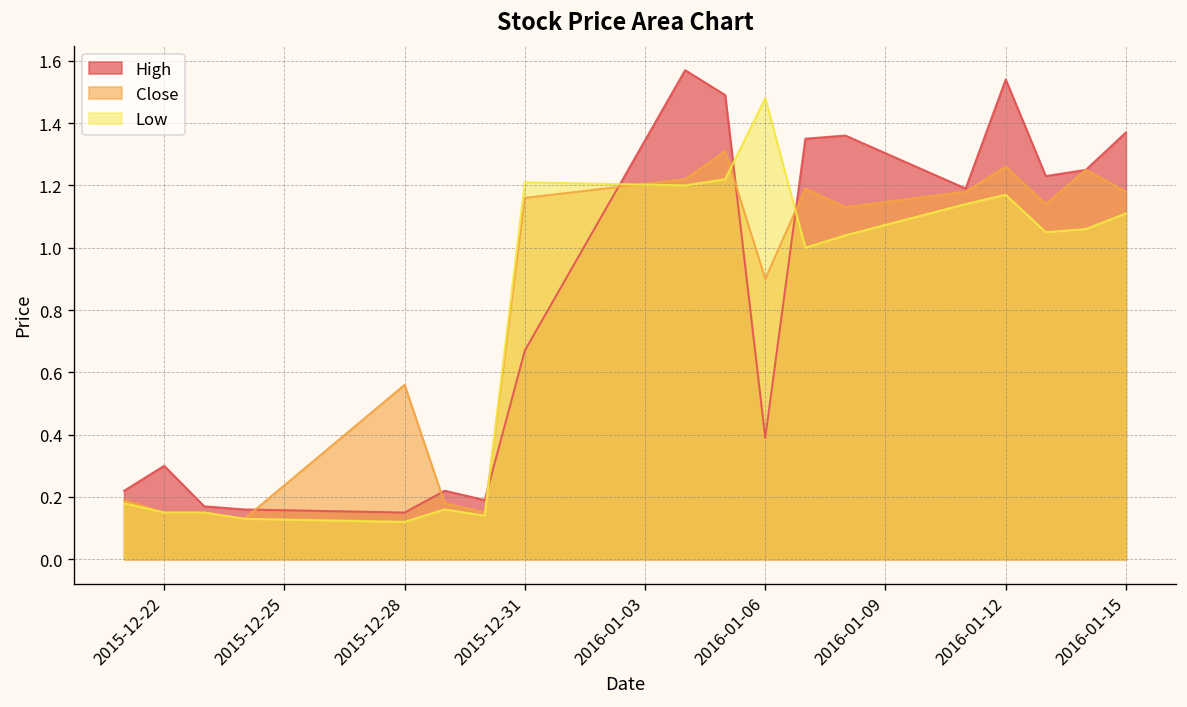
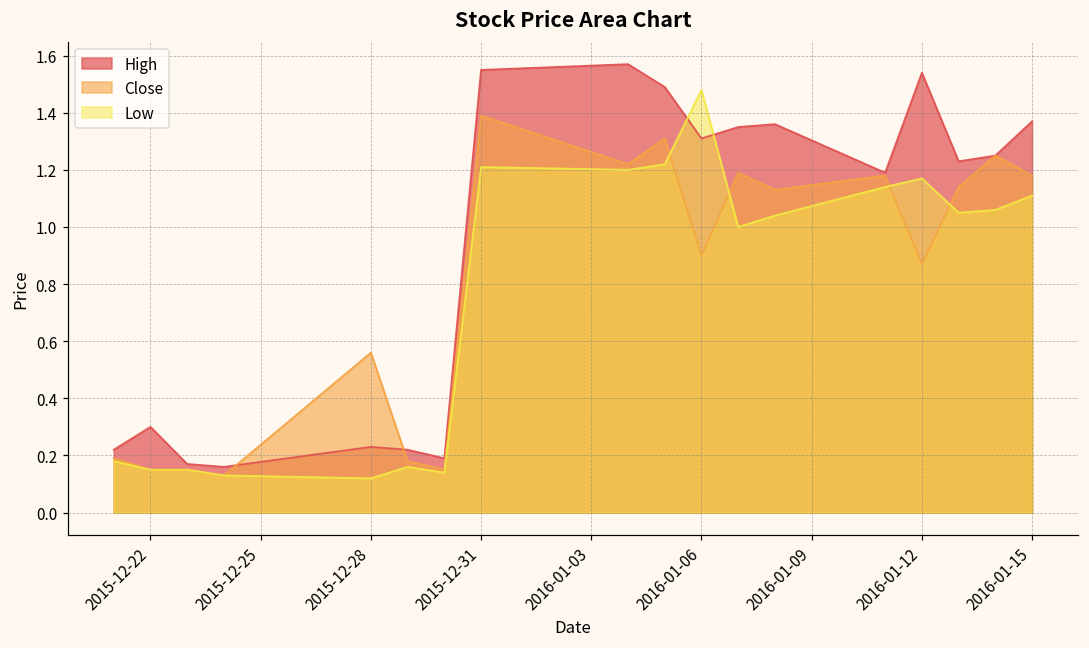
  {
    "High": {
      "2015-12-22": 0.30,
-     "2015-12-28": 0.15,
-     "2015-12-31": 0.67,
-     "2016-01-06": 0.39,
+     "2015-12-28": 0.23,
+     "2015-12-31": 1.55,
+     "2016-01-06": 1.31,
      "2016-01-12": 1.54,
      "2016-01-15": 1.37
    },
    "Close": {
      "2015-12-28": 0.56,
-     "2015-12-31": 1.16,
+     "2015-12-31": 1.39,
      "2016-01-06": 0.90,
-     "2016-01-12": 1.26,
+     "2016-01-12": 0.87,
      "2016-01-15": 1.18
    },
    "Low": {
      "2015-12-28": 0.12,
      "2015-12-31": 1.21,
      "2016-01-06": 1.48,
      "2016-01-12": 1.17,
      "2016-01-15": 1.11
    }
  }
